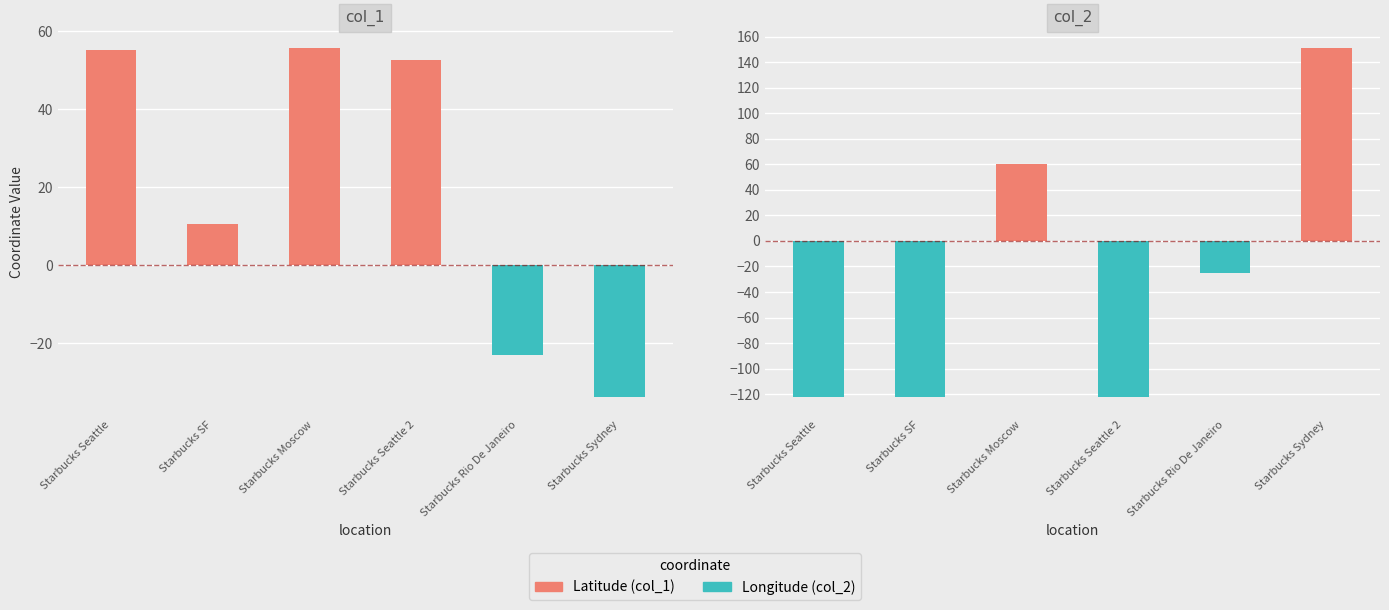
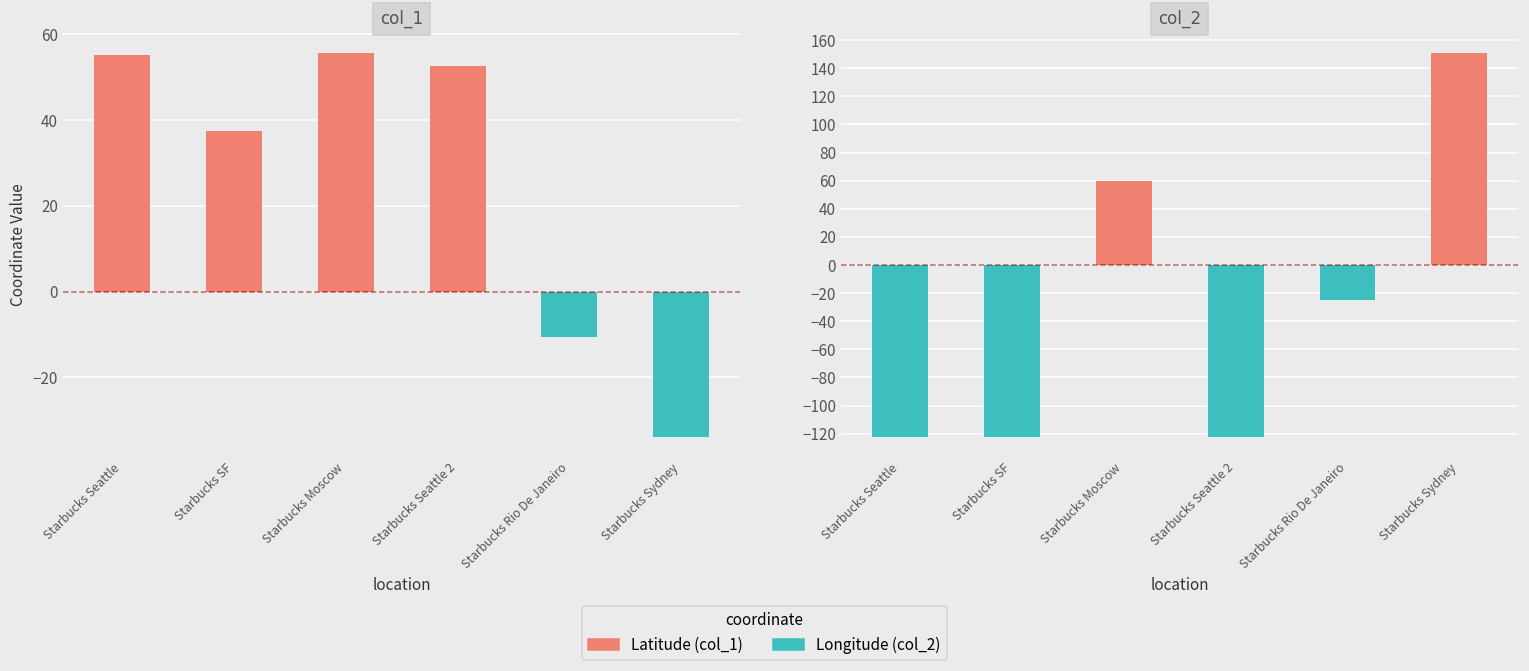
  {
    "col_1": {
      "Starbucks Seattle": 55,
-     "Starbucks SF": 10,
+     "Starbucks SF": 38,
      "Starbucks Moscow": 56,
      "Starbucks Seattle 2": 53,
-     "Starbucks Rio De Janeiro": -23,
+     "Starbucks Rio De Janeiro": -11,
      "Starbucks Sydney": -34
    },
    "col_2": {
      "Starbucks Seattle": -122,
      "Starbucks SF": -122,
      "Starbucks Moscow": 60,
      "Starbucks Seattle 2": -122,
      "Starbucks Rio De Janeiro": -25,
      "Starbucks Sydney": 151
    }
  }
